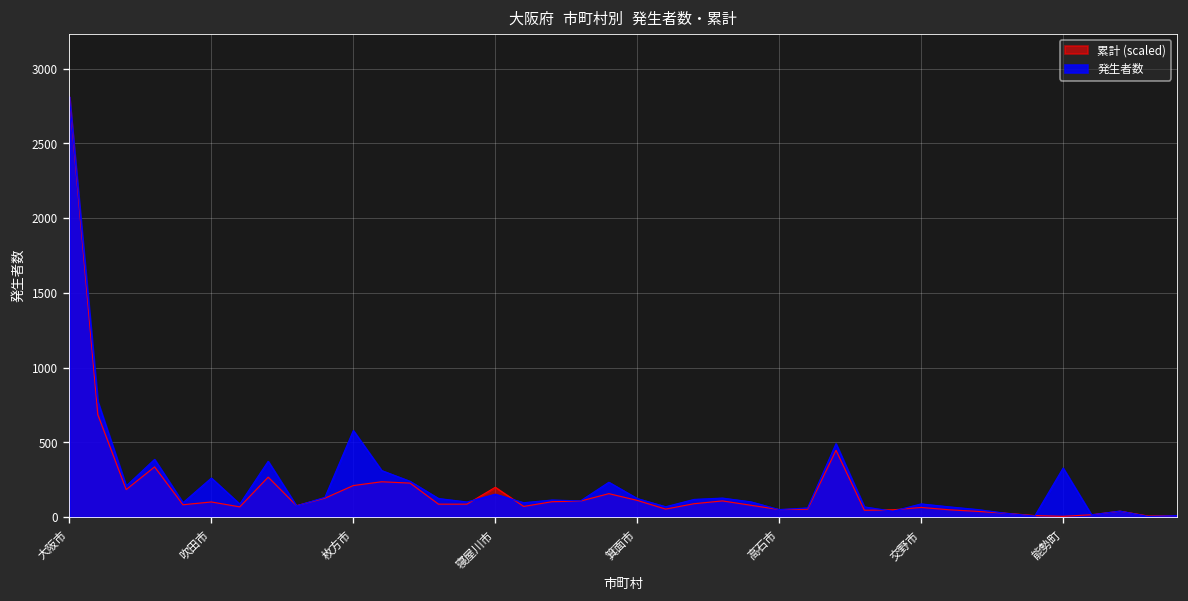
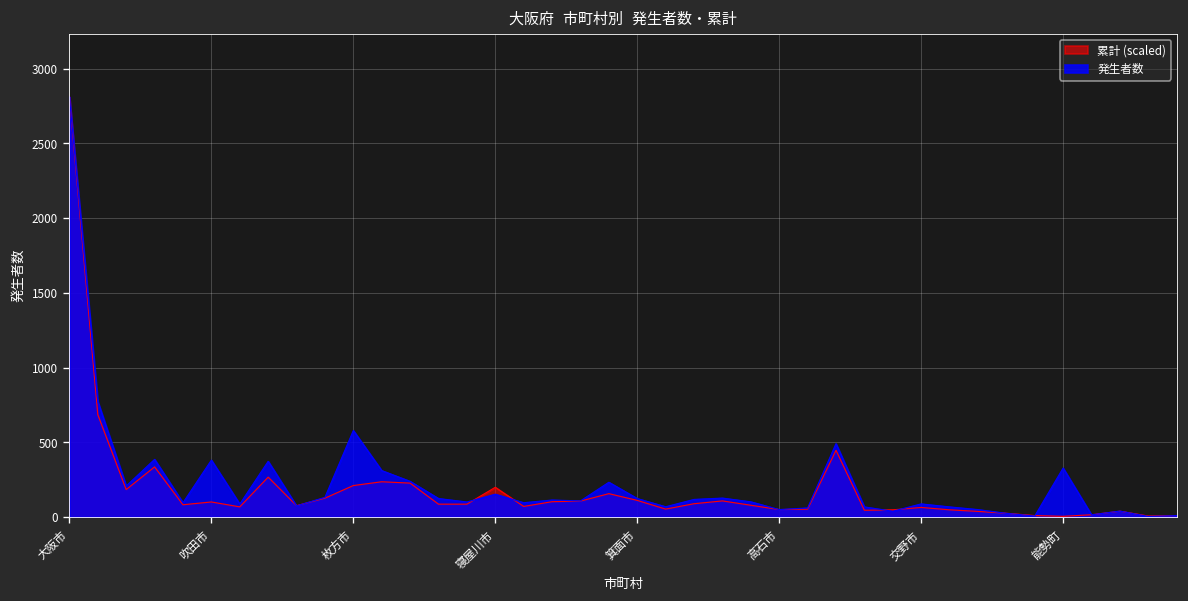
  {
    "累計 (scaled)": {
      "吹田市": 100,
      "枚方市": 210,
      "寝屋川市": 200,
      "交野市": 60,
      "能勢町": 0
    },
    "発生者数": {
-     "吹田市": 260,
+     "吹田市": 380,
      "枚方市": 580,
      "寝屋川市": 150,
      "交野市": 90,
      "能勢町": 330
    }
  }
